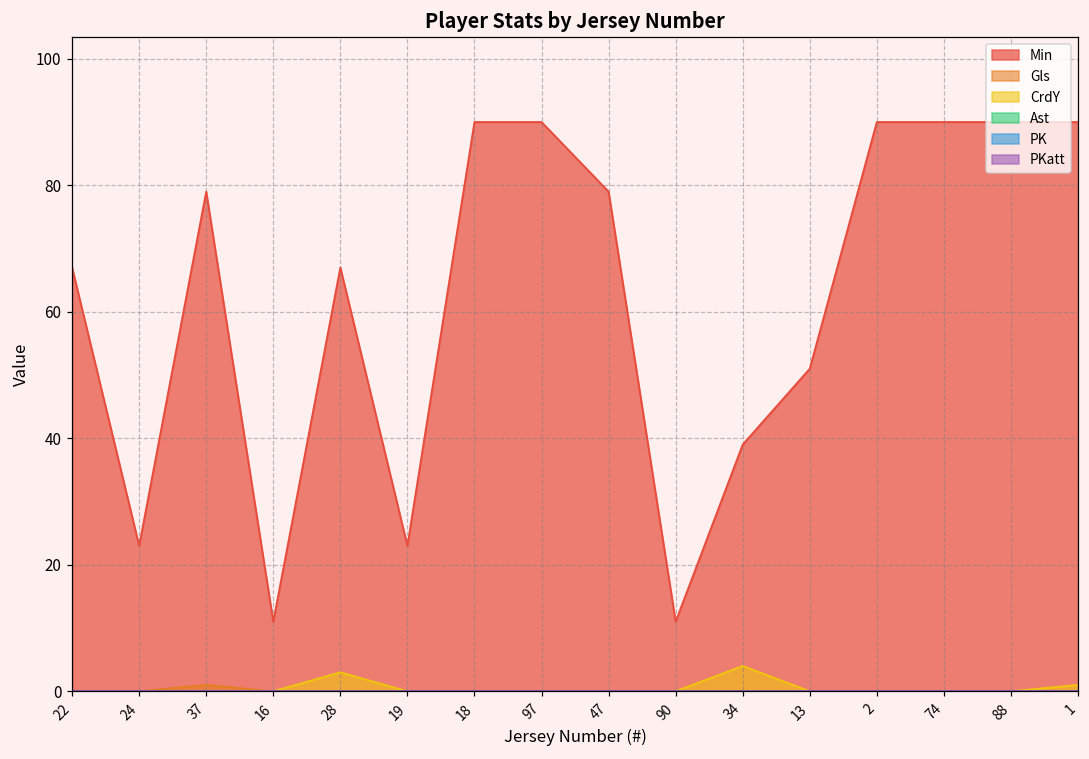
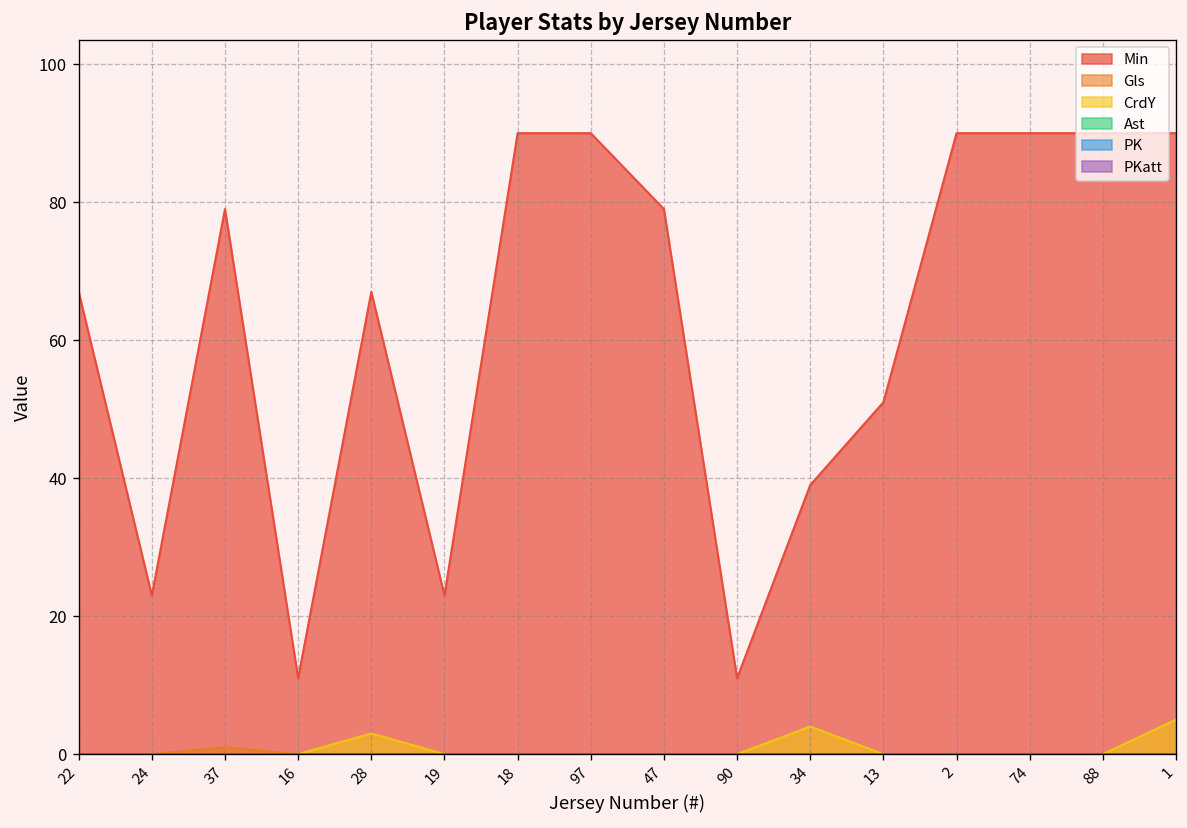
  {
    "CrdY": {
      "28": 3,
      "34": 4,
-     "1": 1
+     "1": 5
    }
  }
